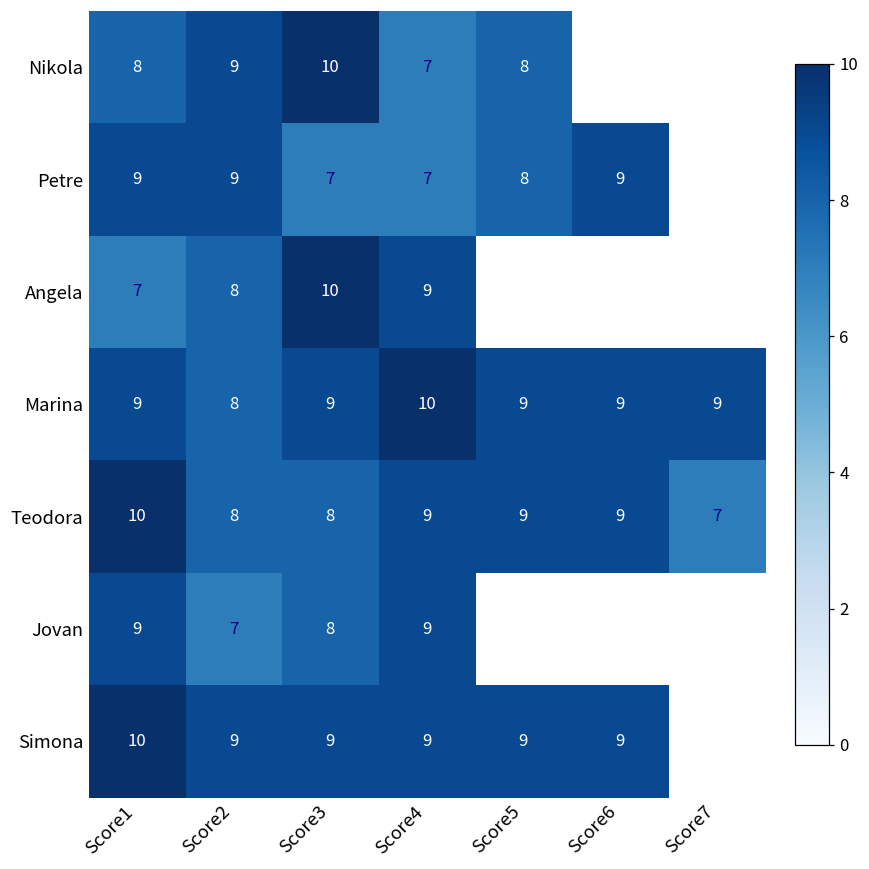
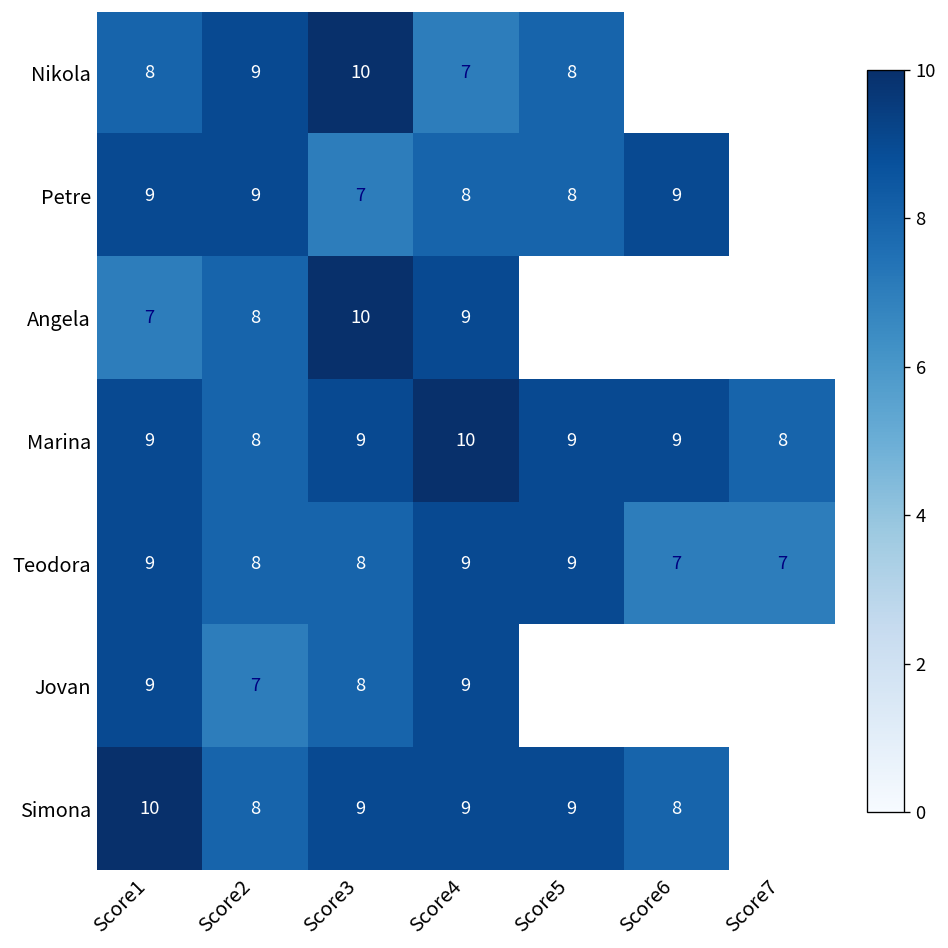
  {
    "Nikola": {
      "Score1": 8,
      "Score2": 9,
      "Score3": 10,
      "Score4": 7,
      "Score5": 8
    },
    "Petre": {
      "Score1": 9,
      "Score2": 9,
      "Score3": 7,
-     "Score4": 7,
+     "Score4": 8,
      "Score5": 8,
      "Score6": 9
    },
    "Angela": {
      "Score1": 7,
      "Score2": 8,
      "Score3": 10,
      "Score4": 9
    },
    "Marina": {
      "Score1": 9,
      "Score2": 8,
      "Score3": 9,
      "Score4": 10,
      "Score5": 9,
      "Score6": 9,
-     "Score7": 9
+     "Score7": 8
    },
    "Teodora": {
-     "Score1": 10,
+     "Score1": 9,
      "Score2": 8,
      "Score3": 8,
      "Score4": 9,
      "Score5": 9,
-     "Score6": 9,
+     "Score6": 7,
      "Score7": 7
    },
    "Jovan": {
      "Score1": 9,
      "Score2": 7,
      "Score3": 8,
      "Score4": 9
    },
    "Simona": {
      "Score1": 10,
-     "Score2": 9,
+     "Score2": 8,
      "Score3": 9,
      "Score4": 9,
      "Score5": 9,
-     "Score6": 9
+     "Score6": 8
    }
  }
